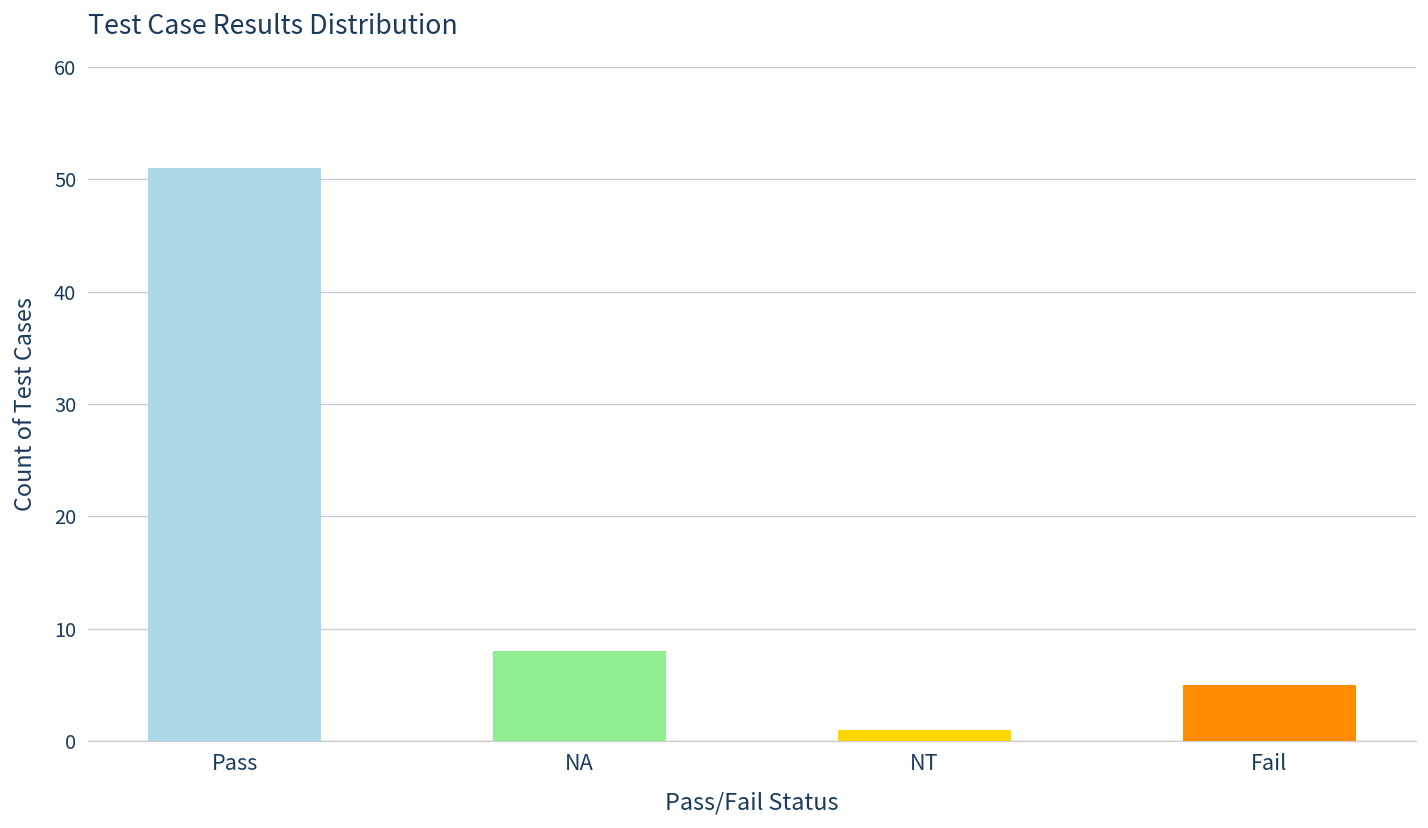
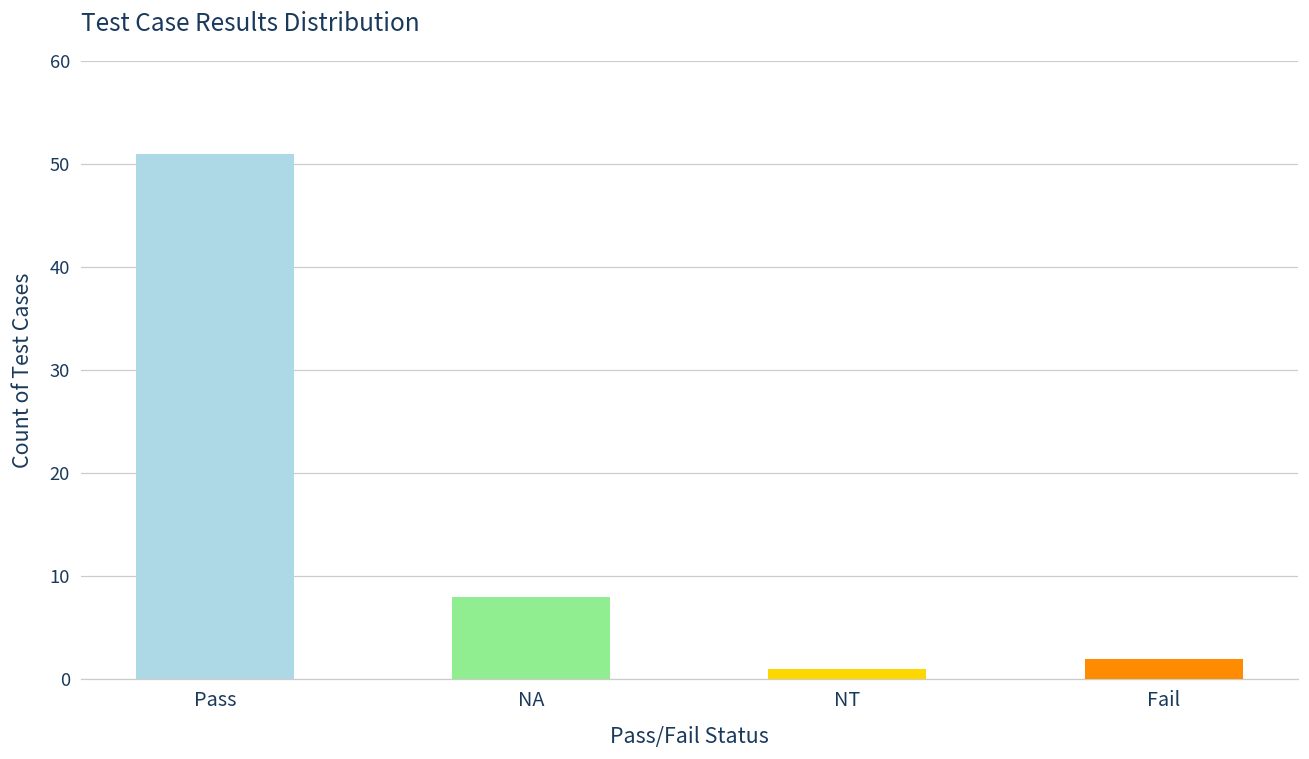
  {
    "Pass": 51,
    "NA": 8,
    "NT": 1,
-   "Fail": 5
+   "Fail": 2
  }
